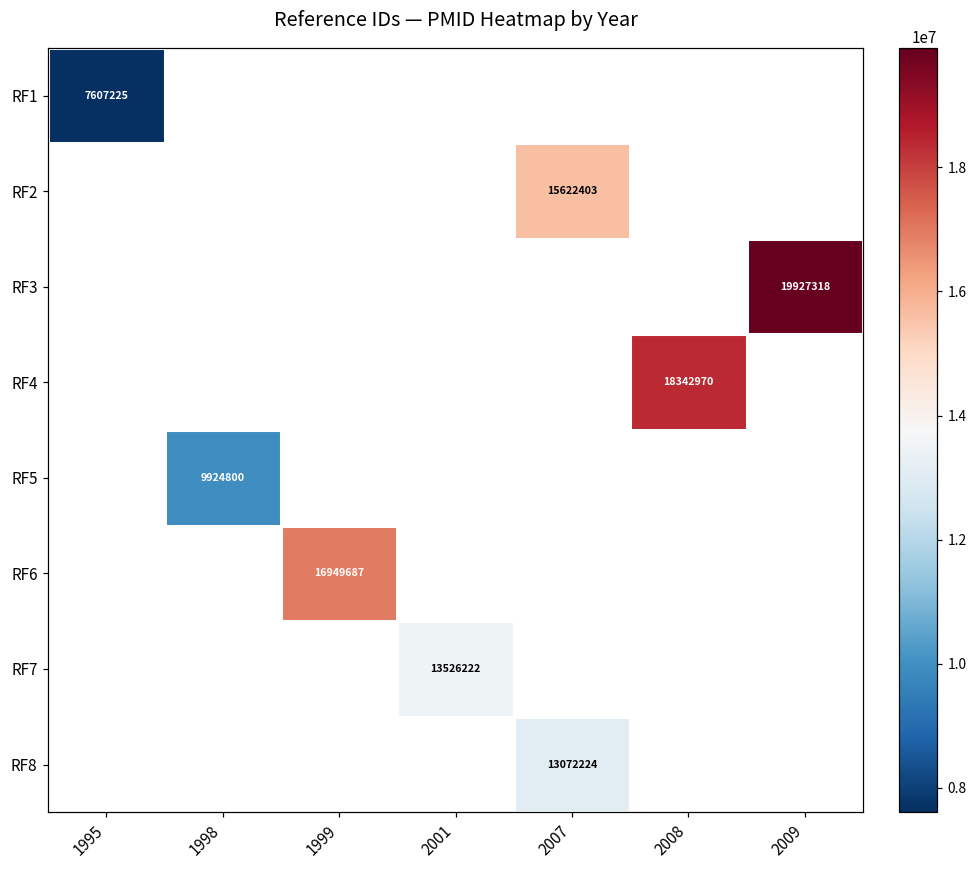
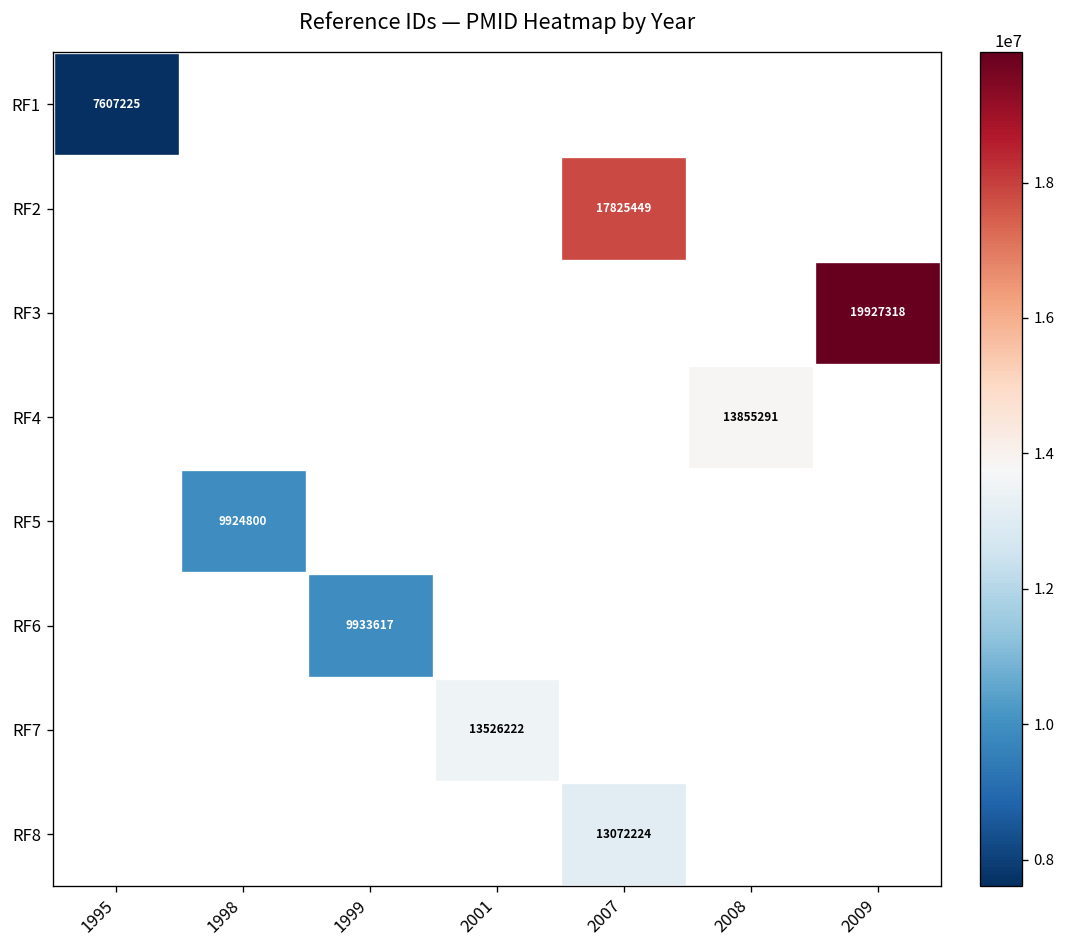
  {
    "RF1": {
      "1995": 7607225
    },
    "RF2": {
-     "2007": 15622403
+     "2007": 17825449
    },
    "RF3": {
      "2009": 19927318
    },
    "RF4": {
-     "2008": 18342970
+     "2008": 13855291
    },
    "RF5": {
      "1998": 9924800
    },
    "RF6": {
-     "1999": 16949687
+     "1999": 9933617
    },
    "RF7": {
      "2001": 13526222
    },
    "RF8": {
      "2007": 13072224
    }
  }
